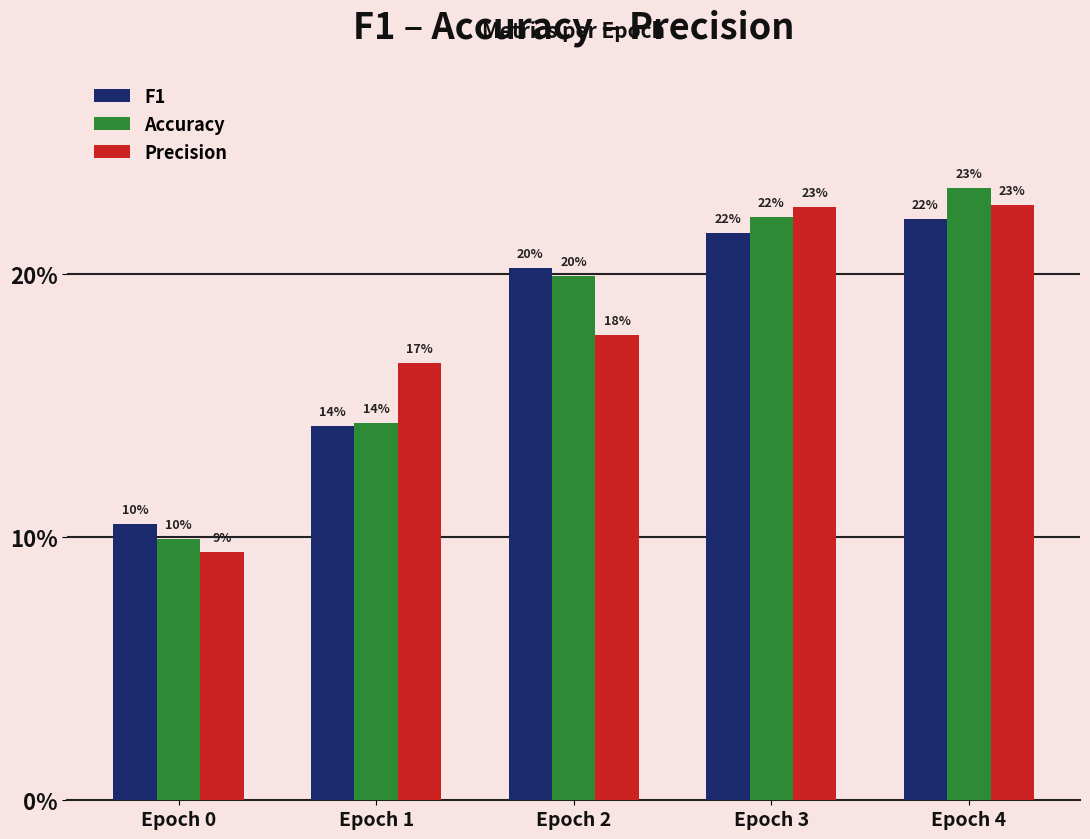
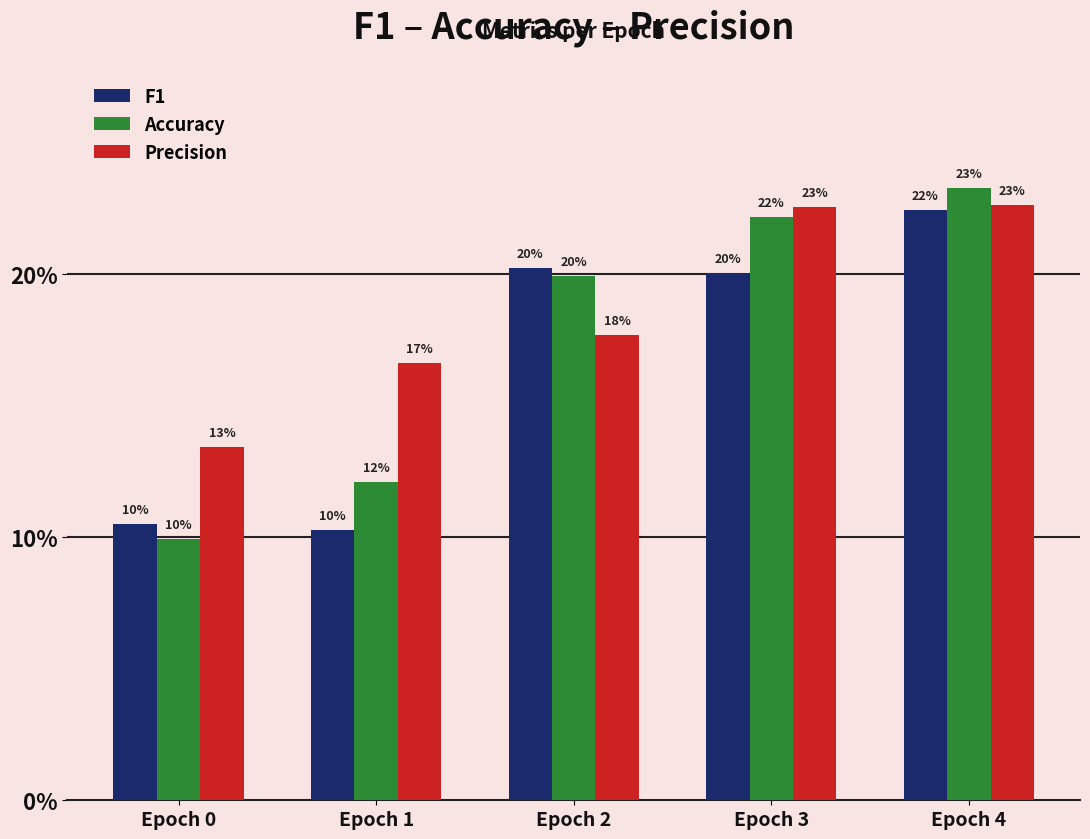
  {
    "F1": {
      "Epoch 0": "10%",
-     "Epoch 1": "14%",
+     "Epoch 1": "10%",
      "Epoch 2": "20%",
-     "Epoch 3": "22%",
-     "Epoch 4": "22.1%"
+     "Epoch 3": "20%",
+     "Epoch 4": "22.4%"
    },
    "Accuracy": {
      "Epoch 0": "10%",
-     "Epoch 1": "14%",
+     "Epoch 1": "12%",
      "Epoch 2": "20%",
      "Epoch 3": "22%",
      "Epoch 4": "23%"
    },
    "Precision": {
-     "Epoch 0": "9%",
+     "Epoch 0": "13%",
      "Epoch 1": "17%",
      "Epoch 2": "18%",
      "Epoch 3": "23%",
      "Epoch 4": "23%"
    }
  }
